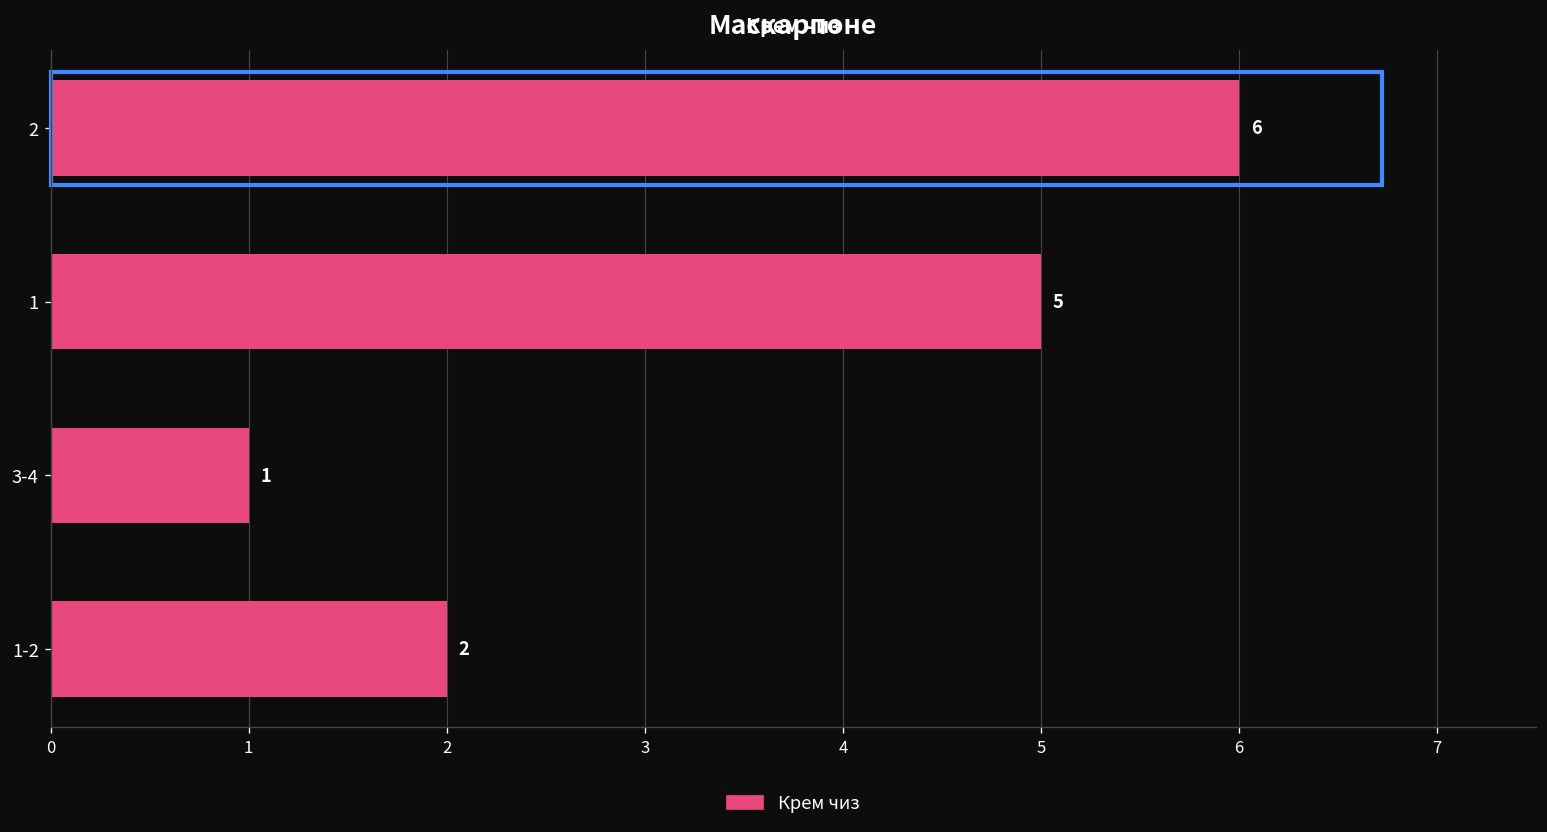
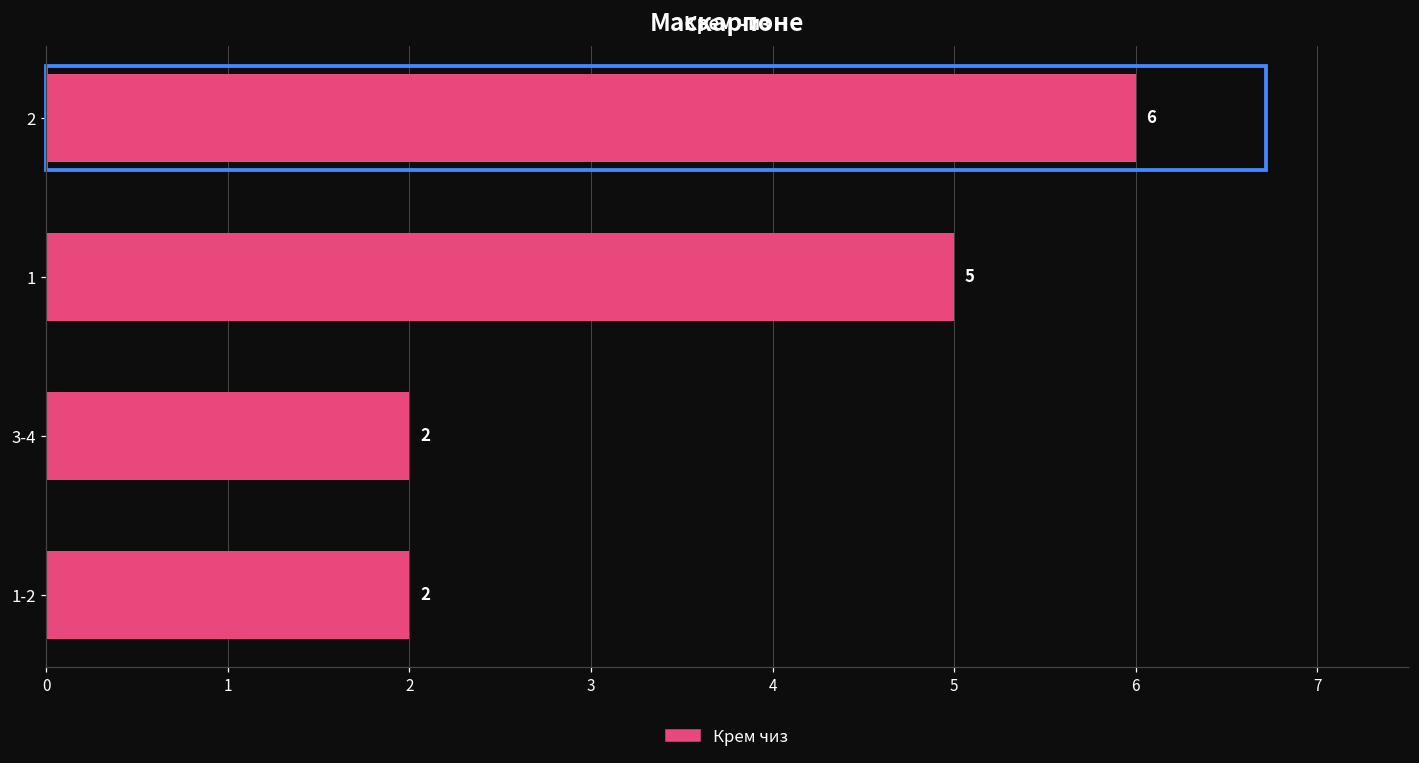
  {
    "2": 6,
    "1": 5,
-   "3-4": 1,
+   "3-4": 2,
    "1-2": 2
  }
